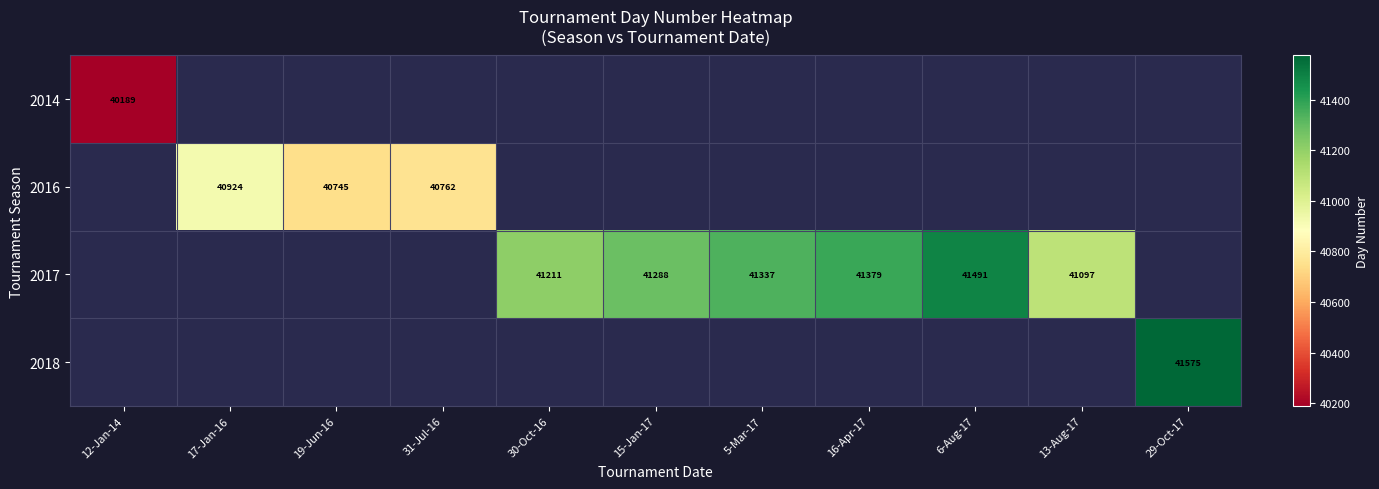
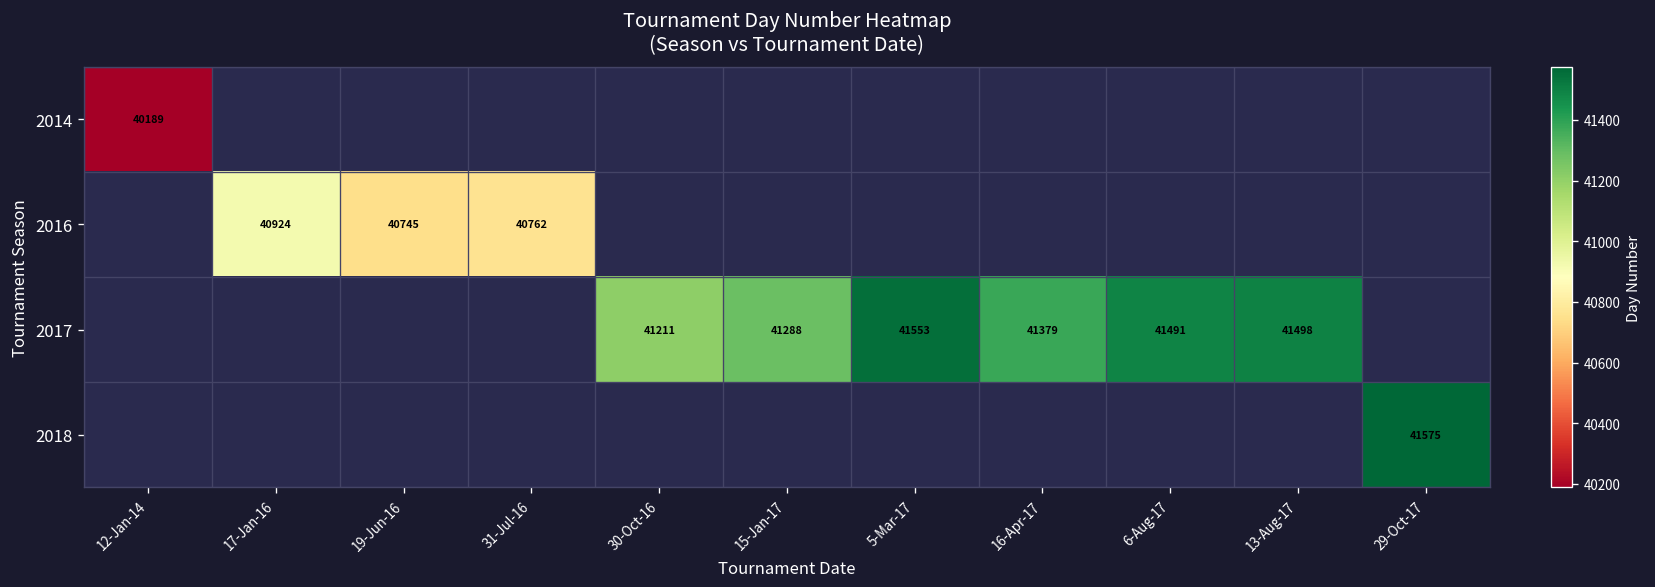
  {
    "2014": {
      "12-Jan-14": 40189
    },
    "2016": {
      "17-Jan-16": 40924,
      "19-Jun-16": 40745,
      "31-Jul-16": 40762
    },
    "2017": {
      "30-Oct-16": 41211,
      "15-Jan-17": 41288,
-     "5-Mar-17": 41337,
+     "5-Mar-17": 41553,
      "16-Apr-17": 41379,
      "6-Aug-17": 41491,
-     "13-Aug-17": 41097
+     "13-Aug-17": 41498
    },
    "2018": {
      "29-Oct-17": 41575
    }
  }
